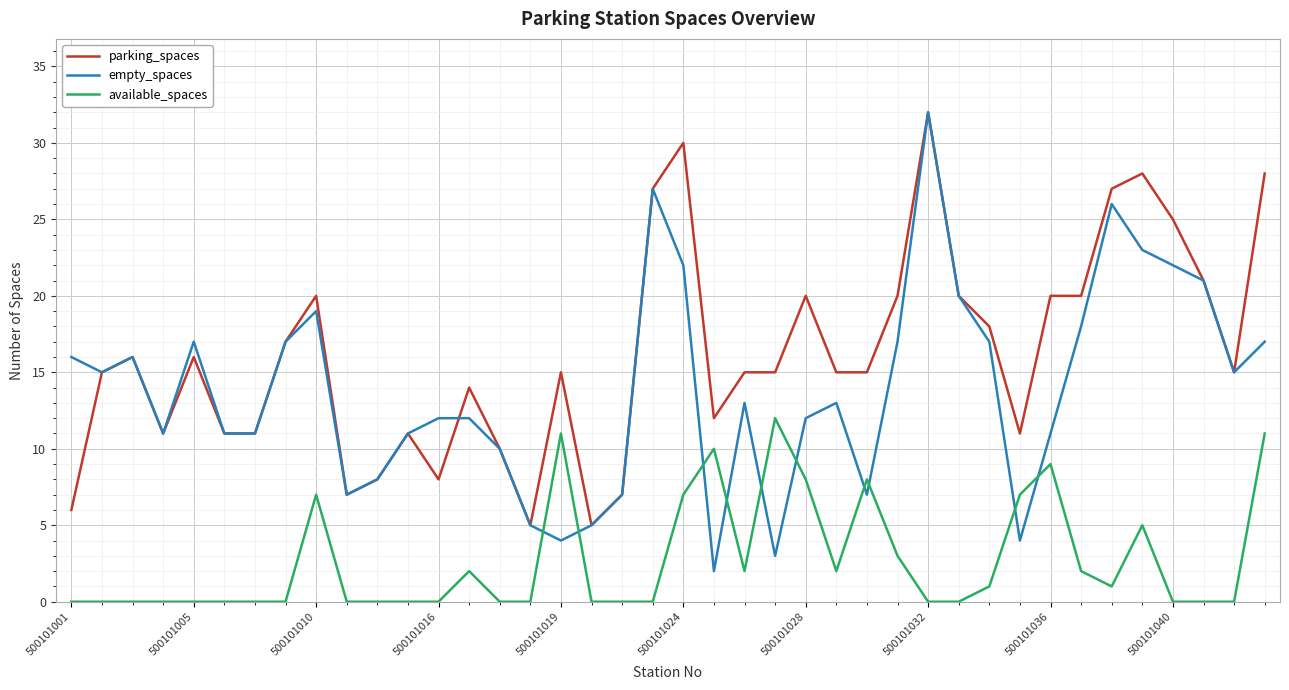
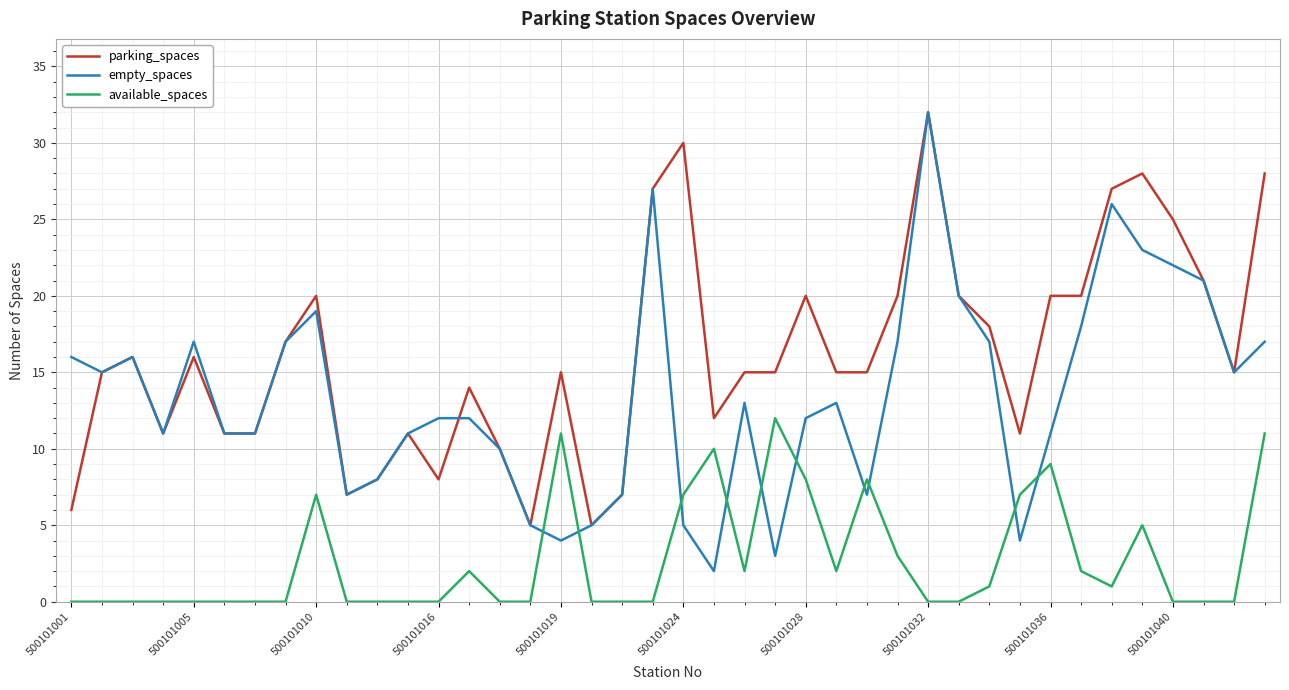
  {
    "parking_spaces": {
      "500101001": 6,
      "500101005": 16,
      "500101010": 20,
      "500101016": 8,
      "500101019": 15,
      "500101024": 30,
      "500101028": 20,
      "500101036": 20,
      "500101040": 25
    },
    "empty_spaces": {
      "500101001": 16,
      "500101005": 17,
      "500101010": 19,
      "500101016": 12,
      "500101019": 4,
-     "500101024": 22,
+     "500101024": 5,
      "500101028": 12,
      "500101036": 11,
      "500101040": 22
    },
    "available_spaces": {
      "500101001": 0,
      "500101005": 0,
      "500101010": 7,
      "500101016": 0,
      "500101019": 11,
      "500101024": 7,
      "500101028": 8,
      "500101032": 0,
      "500101036": 9,
      "500101040": 0
    }
  }
